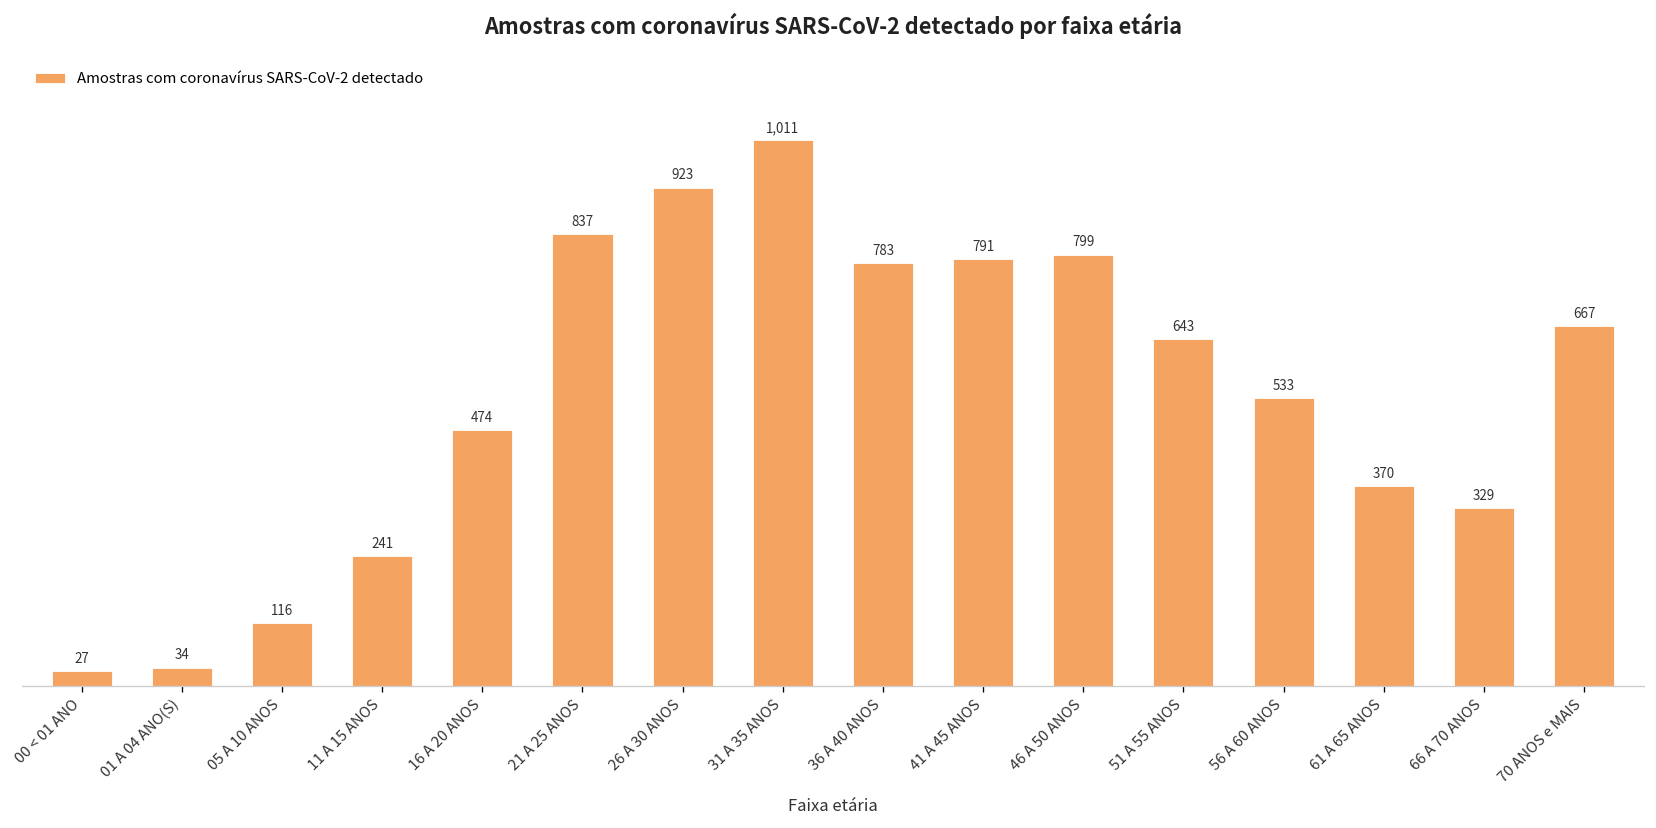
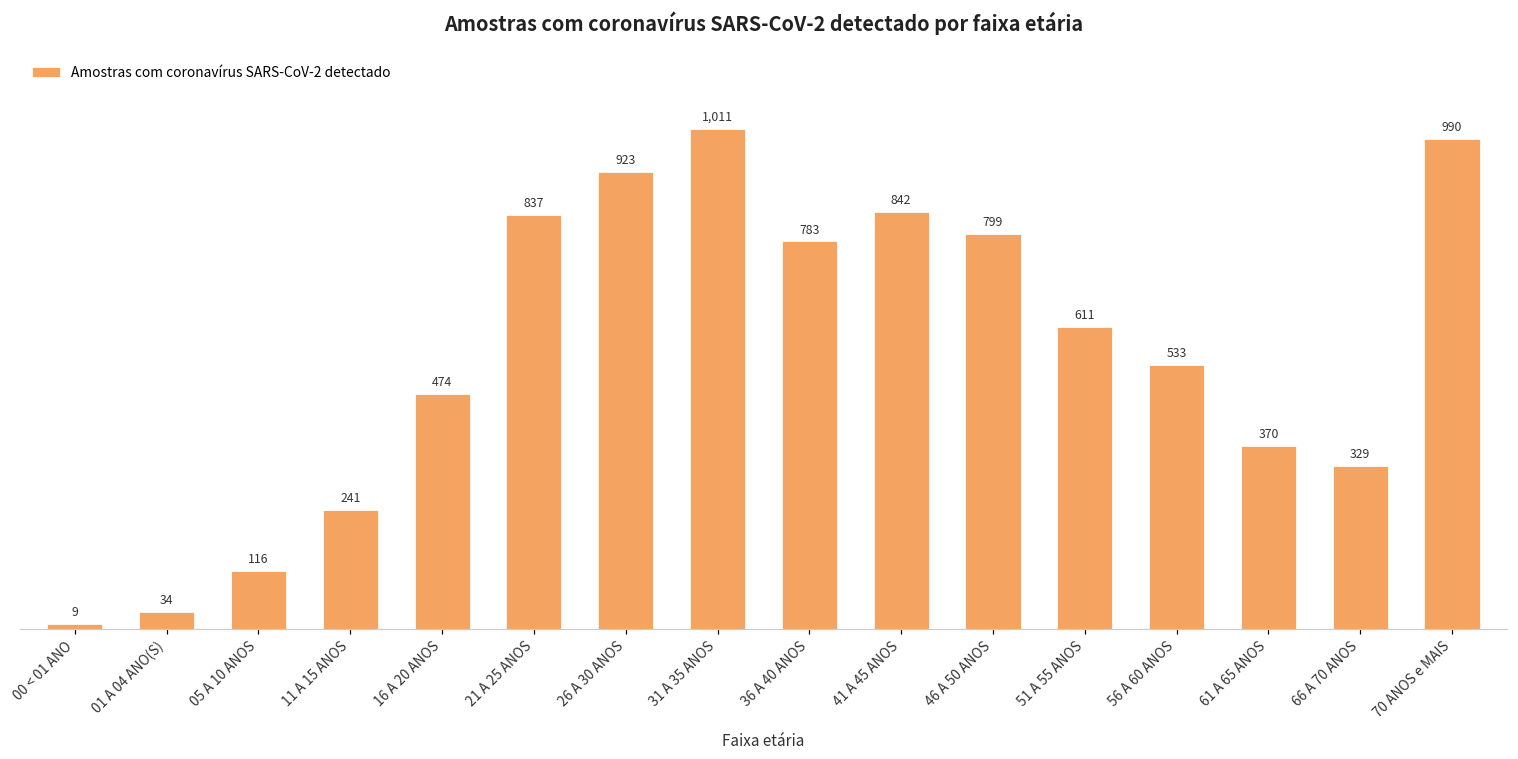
  {
-   "00 < 01 ANO": "27",
+   "00 < 01 ANO": "9",
    "01 A 04 ANO(S)": "34",
    "05 A 10 ANOS": "116",
    "11 A 15 ANOS": "241",
    "16 A 20 ANOS": "474",
    "21 A 25 ANOS": "837",
    "26 A 30 ANOS": "923",
    "31 A 35 ANOS": "1,011",
    "36 A 40 ANOS": "783",
-   "41 A 45 ANOS": "791",
+   "41 A 45 ANOS": "842",
    "46 A 50 ANOS": "799",
-   "51 A 55 ANOS": "643",
+   "51 A 55 ANOS": "611",
    "56 A 60 ANOS": "533",
    "61 A 65 ANOS": "370",
    "66 A 70 ANOS": "329",
-   "70 ANOS e MAIS": "667"
+   "70 ANOS e MAIS": "990"
  }
